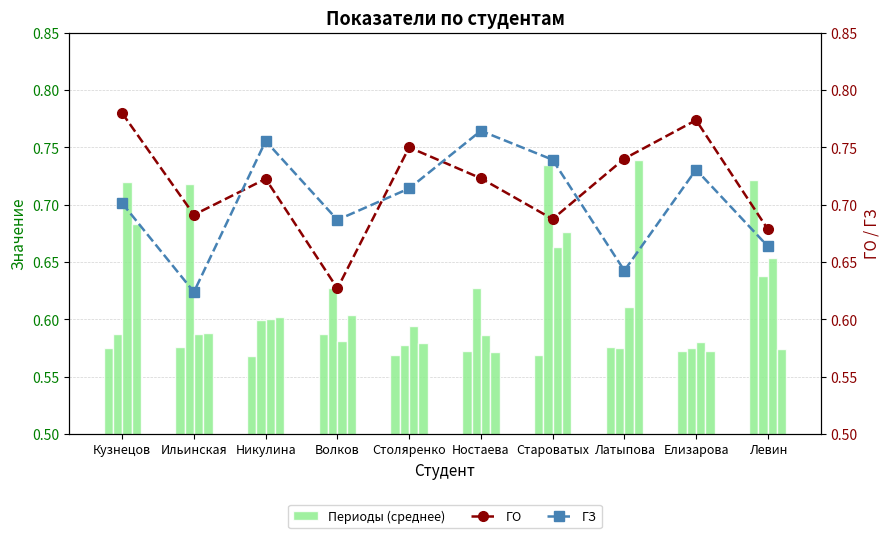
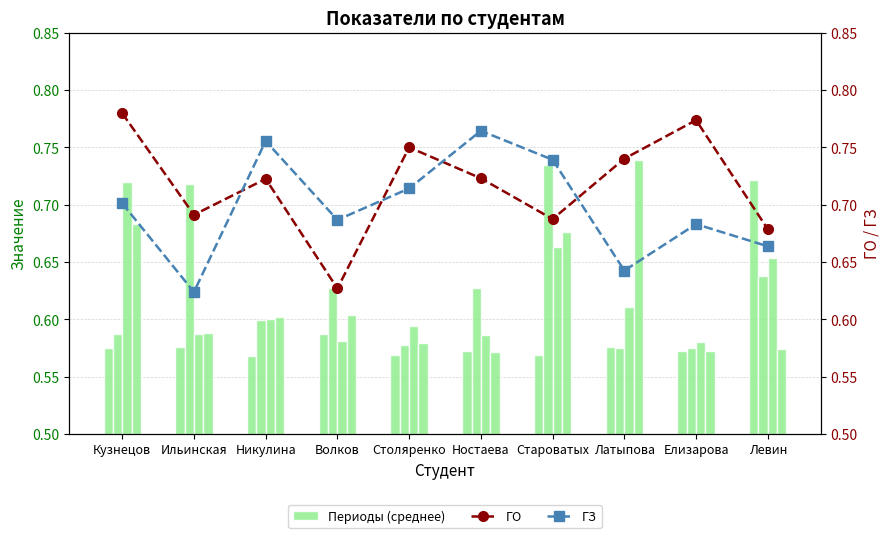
  {
    "ГО": {
      "Кузнецов": 0.780,
      "Ильинская": 0.691,
      "Никулина": 0.722,
      "Волков": 0.627,
      "Столяренко": 0.750,
      "Ностаева": 0.723,
      "Староватых": 0.687,
      "Латыпова": 0.740,
      "Елизарова": 0.774,
      "Левин": 0.679
    },
    "ГЗ": {
      "Кузнецов": 0.701,
      "Ильинская": 0.624,
      "Никулина": 0.755,
      "Волков": 0.687,
      "Столяренко": 0.714,
      "Ностаева": 0.764,
      "Староватых": 0.739,
      "Латыпова": 0.642,
-     "Елизарова": 0.730,
+     "Елизарова": 0.683,
      "Левин": 0.664
    }
  }
